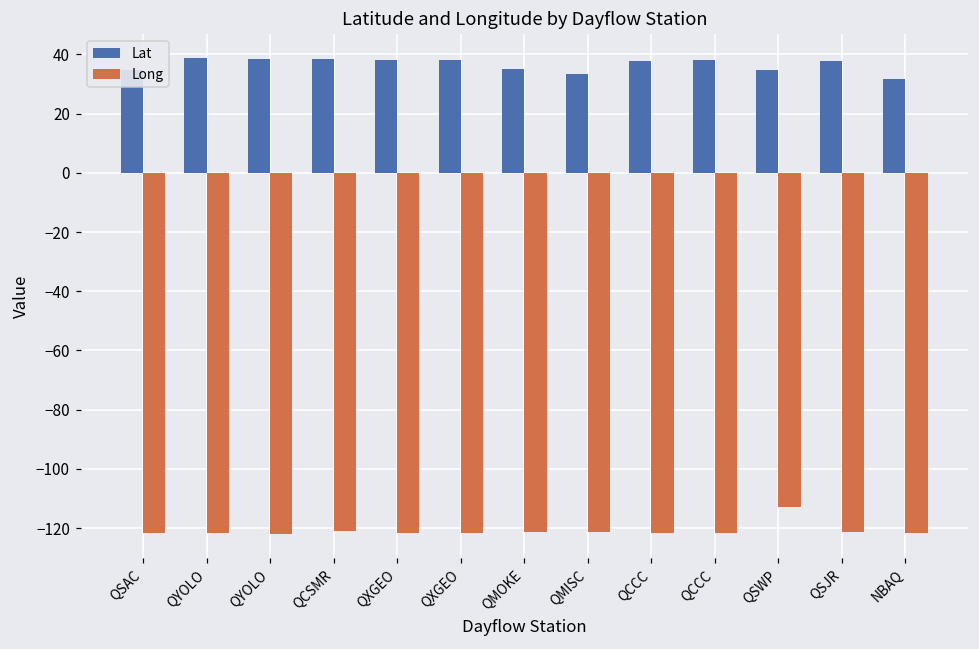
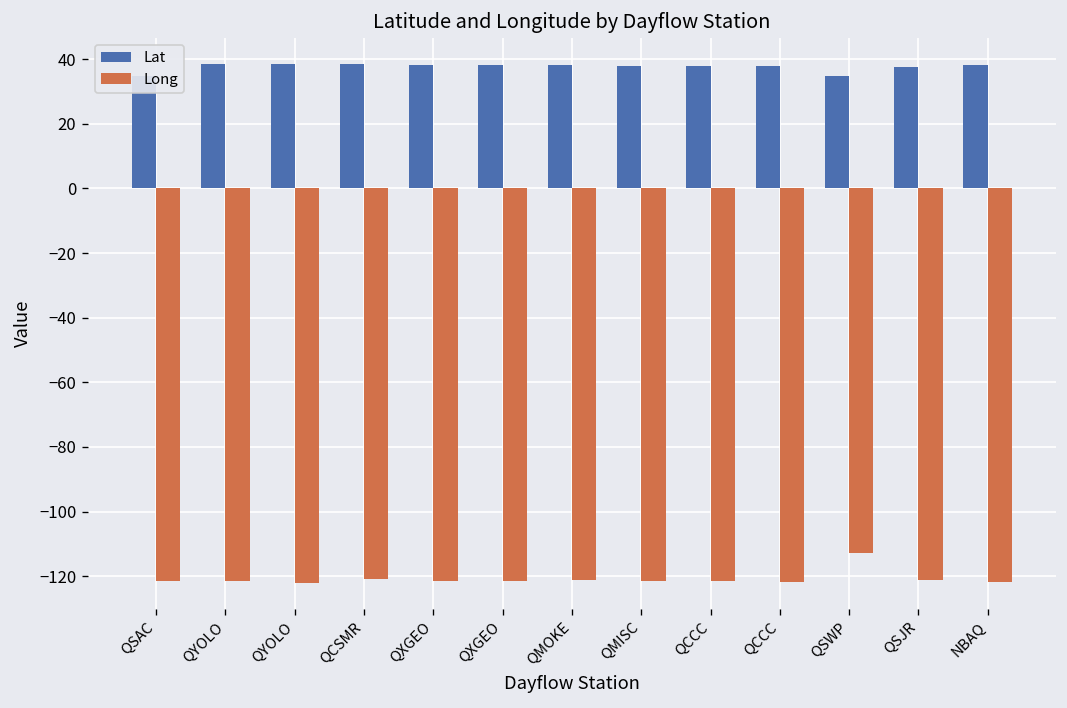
  {
    "Lat": {
      "QCSMR": 39,
-     "QMOKE": 35,
-     "QMISC": 33,
+     "QMOKE": 38,
+     "QMISC": 38,
      "QSWP": 35,
      "QSJR": 38,
-     "NBAQ": 32
+     "NBAQ": 38
    },
    "Long": {
      "QSAC": -122,
      "QCSMR": -121,
      "QMOKE": -121,
      "QMISC": -121,
      "QSWP": -113,
      "QSJR": -121,
      "NBAQ": -122
    }
  }
